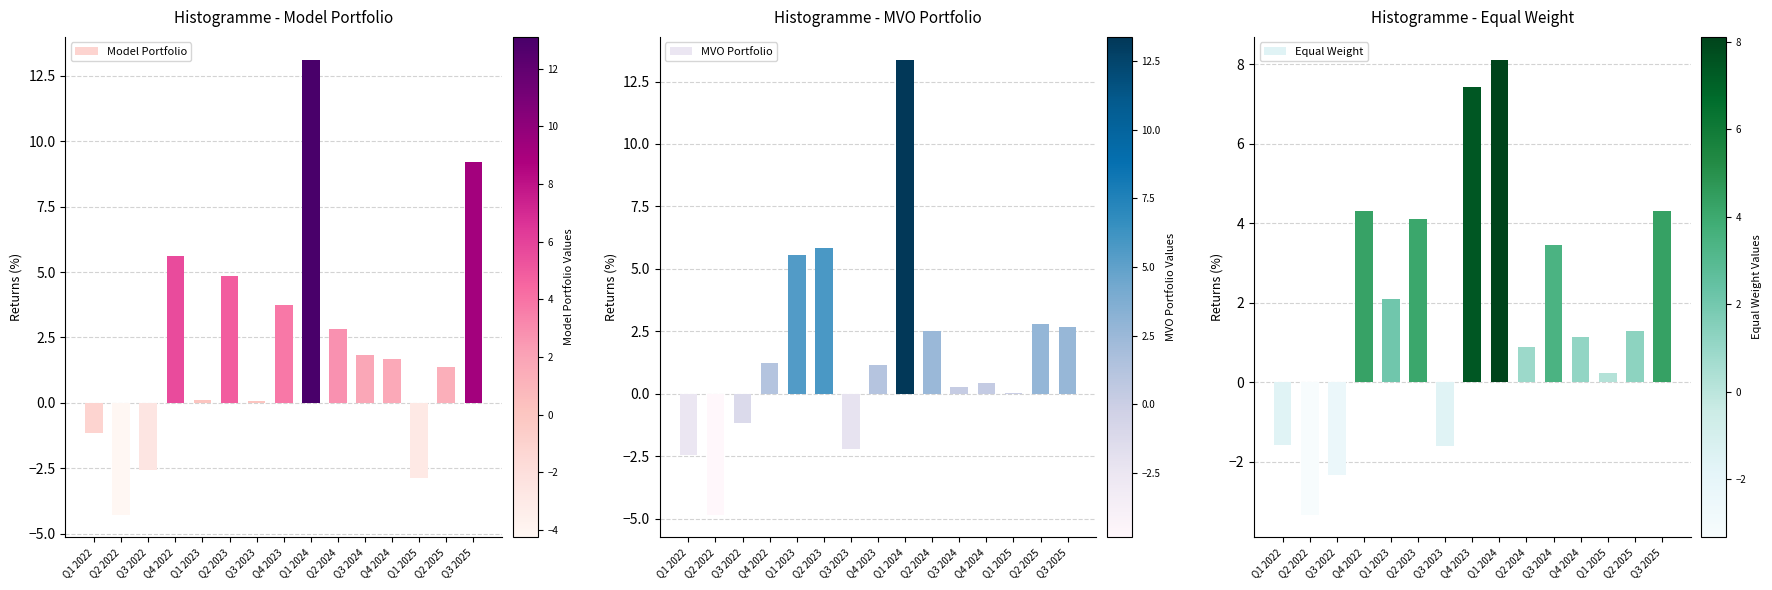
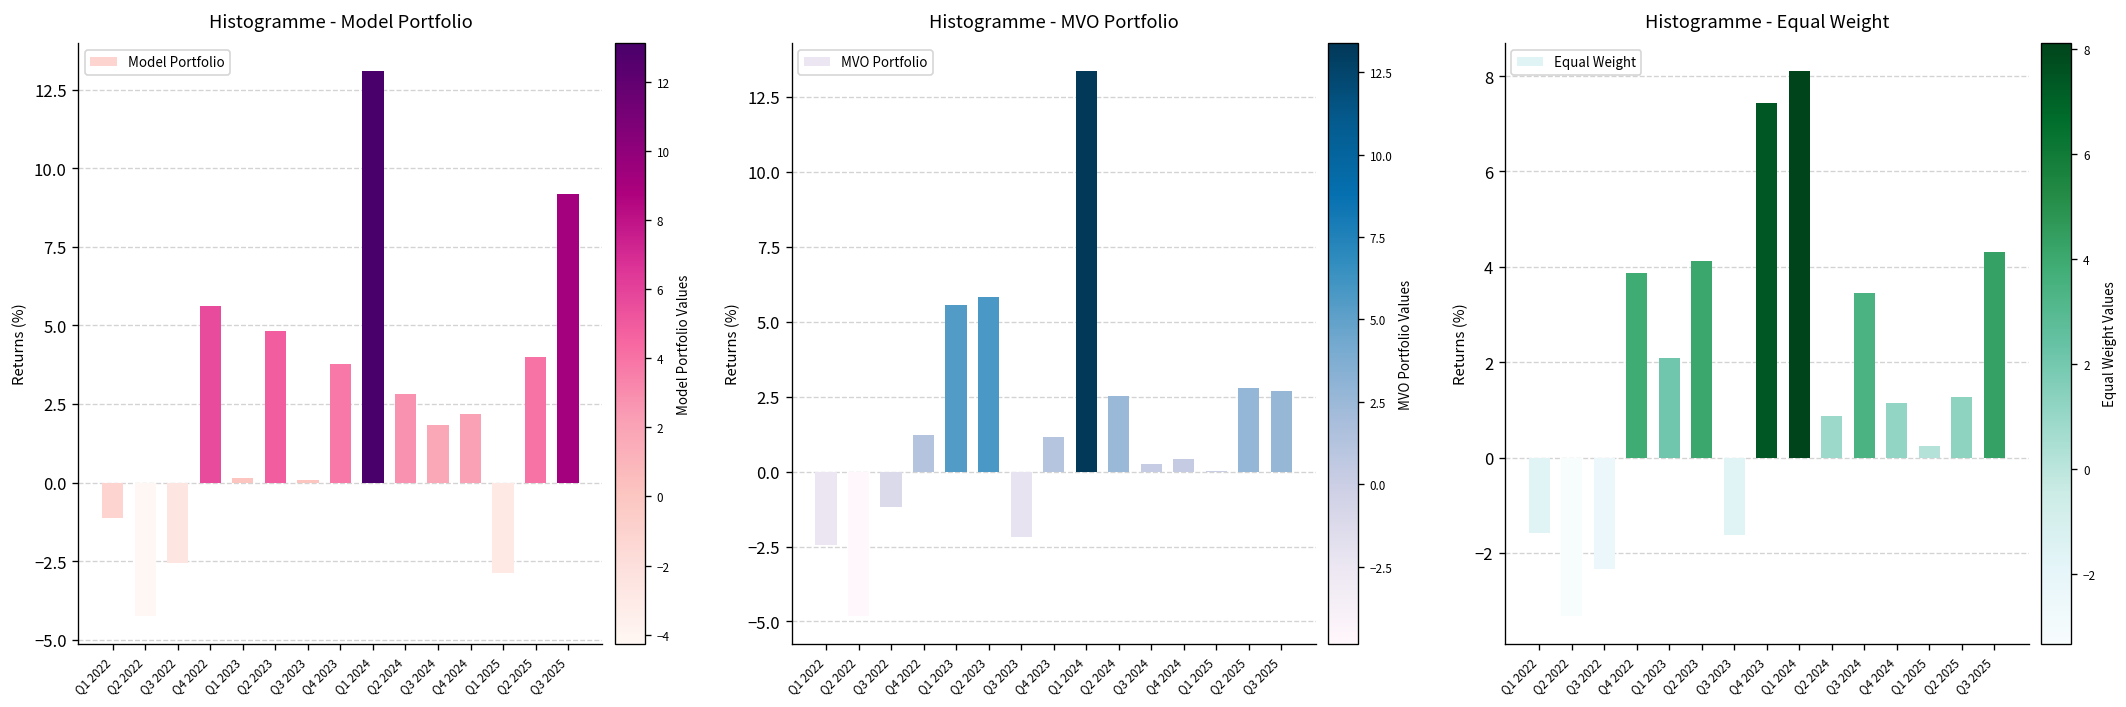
  {
    "Histogramme - Model Portfolio": {
      "Q1 2022": -1.1,
      "Q2 2022": -4.3,
      "Q3 2022": -2.6,
      "Q4 2022": 5.6,
      "Q1 2023": 0.1,
      "Q2 2023": 4.8,
      "Q4 2023": 3.8,
      "Q1 2024": 13.1,
      "Q2 2024": 2.8,
      "Q3 2024": 1.8,
-     "Q4 2024": 1.7,
+     "Q4 2024": 2.2,
      "Q1 2025": -2.9,
-     "Q2 2025": 1.4,
+     "Q2 2025": 4.0,
      "Q3 2025": 9.2
    },
    "Histogramme - MVO Portfolio": {
      "Q1 2022": -2.5,
      "Q2 2022": -4.8,
      "Q3 2022": -1.2,
      "Q4 2022": 1.2,
      "Q1 2023": 5.5,
      "Q2 2023": 5.8,
      "Q3 2023": -2.2,
      "Q4 2023": 1.1,
      "Q1 2024": 13.4,
      "Q2 2024": 2.5,
      "Q3 2024": 0.3,
      "Q4 2024": 0.4,
      "Q2 2025": 2.8,
      "Q3 2025": 2.7
    },
    "Histogramme - Equal Weight": {
      "Q1 2022": -1.6,
      "Q2 2022": -3.3,
      "Q3 2022": -2.3,
-     "Q4 2022": 4.3,
+     "Q4 2022": 3.9,
      "Q1 2023": 2.1,
      "Q2 2023": 4.1,
      "Q3 2023": -1.6,
      "Q4 2023": 7.4,
      "Q1 2024": 8.1,
      "Q2 2024": 0.9,
      "Q3 2024": 3.5,
      "Q4 2024": 1.1,
      "Q1 2025": 0.2,
      "Q2 2025": 1.3,
      "Q3 2025": 4.3
    }
  }
